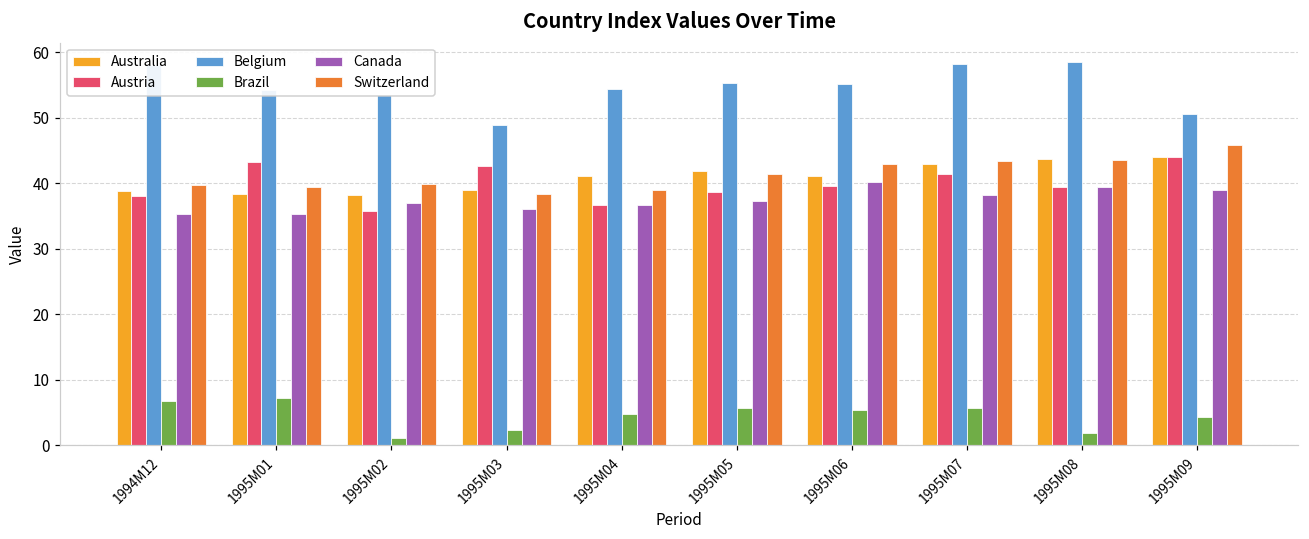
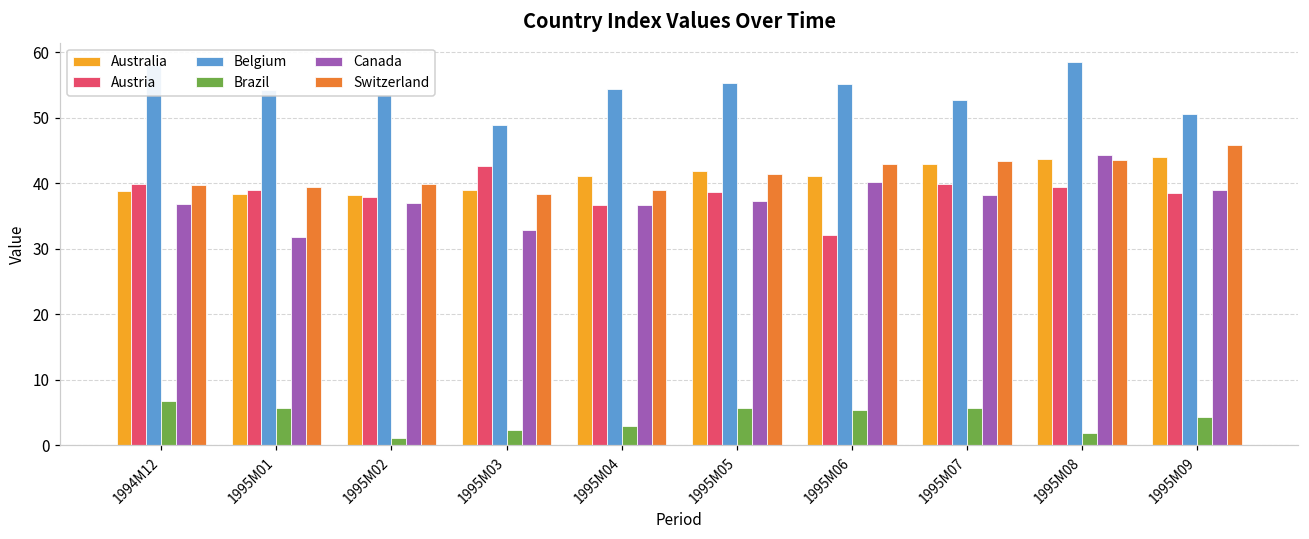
  {
    "Austria": {
-     "1994M12": 38,
-     "1995M01": 43,
-     "1995M02": 36,
+     "1994M12": 40,
+     "1995M01": 39,
+     "1995M02": 38,
      "1995M03": 43,
      "1995M04": 37,
      "1995M05": 39,
-     "1995M06": 40,
-     "1995M07": 41,
+     "1995M06": 32,
+     "1995M07": 40,
      "1995M08": 39,
-     "1995M09": 44
+     "1995M09": 39
    },
    "Belgium": {
      "1995M03": 49,
      "1995M04": 54,
      "1995M05": 55,
      "1995M06": 55,
-     "1995M07": 58,
+     "1995M07": 53,
      "1995M08": 59,
      "1995M09": 51
    },
    "Brazil": {
      "1994M12": 7,
-     "1995M01": 7,
+     "1995M01": 6,
      "1995M02": 1,
      "1995M03": 2,
-     "1995M04": 5,
+     "1995M04": 3,
      "1995M05": 6,
      "1995M06": 5,
      "1995M07": 6,
      "1995M08": 2,
      "1995M09": 4
    },
    "Canada": {
-     "1994M12": 35,
-     "1995M01": 35,
+     "1994M12": 37,
+     "1995M01": 32,
      "1995M02": 37,
-     "1995M03": 36,
+     "1995M03": 33,
      "1995M04": 37,
      "1995M05": 37,
      "1995M06": 40,
      "1995M07": 38,
-     "1995M08": 39,
+     "1995M08": 44,
      "1995M09": 39
    }
  }
